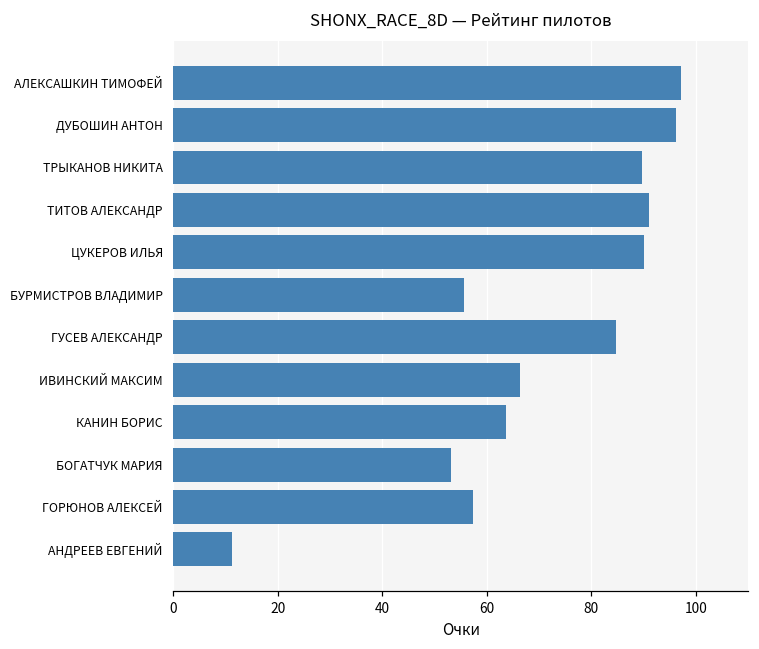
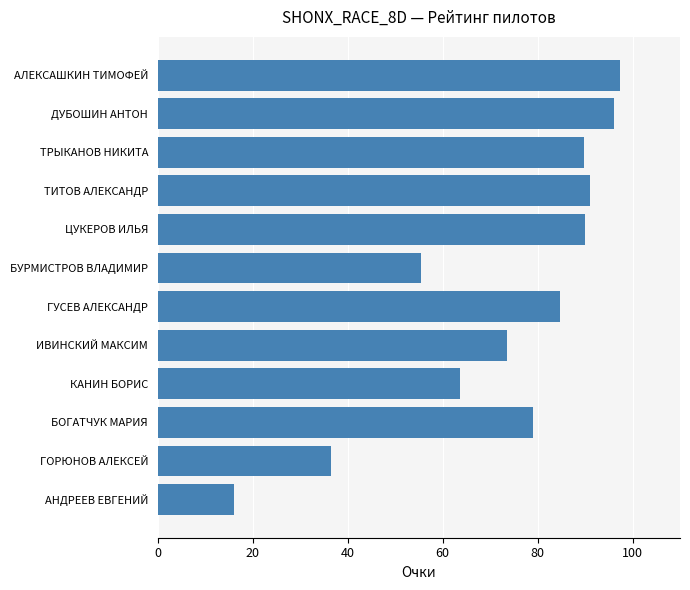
  {
    "АЛЕКСАШКИН ТИМОФЕЙ": 97,
    "ДУБОШИН АНТОН": 96,
    "ТРЫКАНОВ НИКИТА": 90,
    "ТИТОВ АЛЕКСАНДР": 91,
    "ЦУКЕРОВ ИЛЬЯ": 90,
    "БУРМИСТРОВ ВЛАДИМИР": 56,
    "ГУСЕВ АЛЕКСАНДР": 85,
-   "ИВИНСКИЙ МАКСИМ": 66,
+   "ИВИНСКИЙ МАКСИМ": 74,
    "КАНИН БОРИС": 64,
-   "БОГАТЧУК МАРИЯ": 53,
-   "ГОРЮНОВ АЛЕКСЕЙ": 57,
-   "АНДРЕЕВ ЕВГЕНИЙ": 11
+   "БОГАТЧУК МАРИЯ": 79,
+   "ГОРЮНОВ АЛЕКСЕЙ": 37,
+   "АНДРЕЕВ ЕВГЕНИЙ": 16
  }
